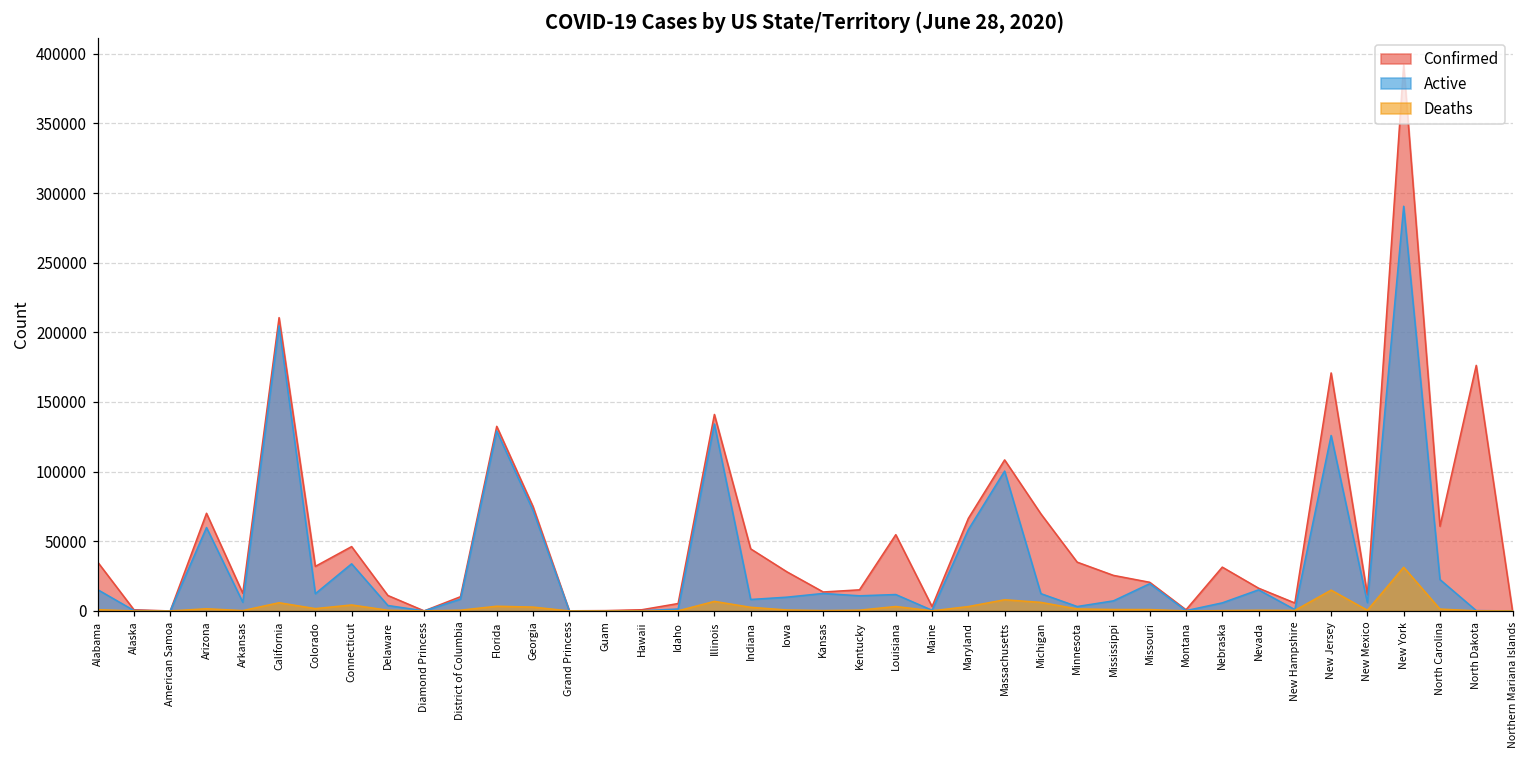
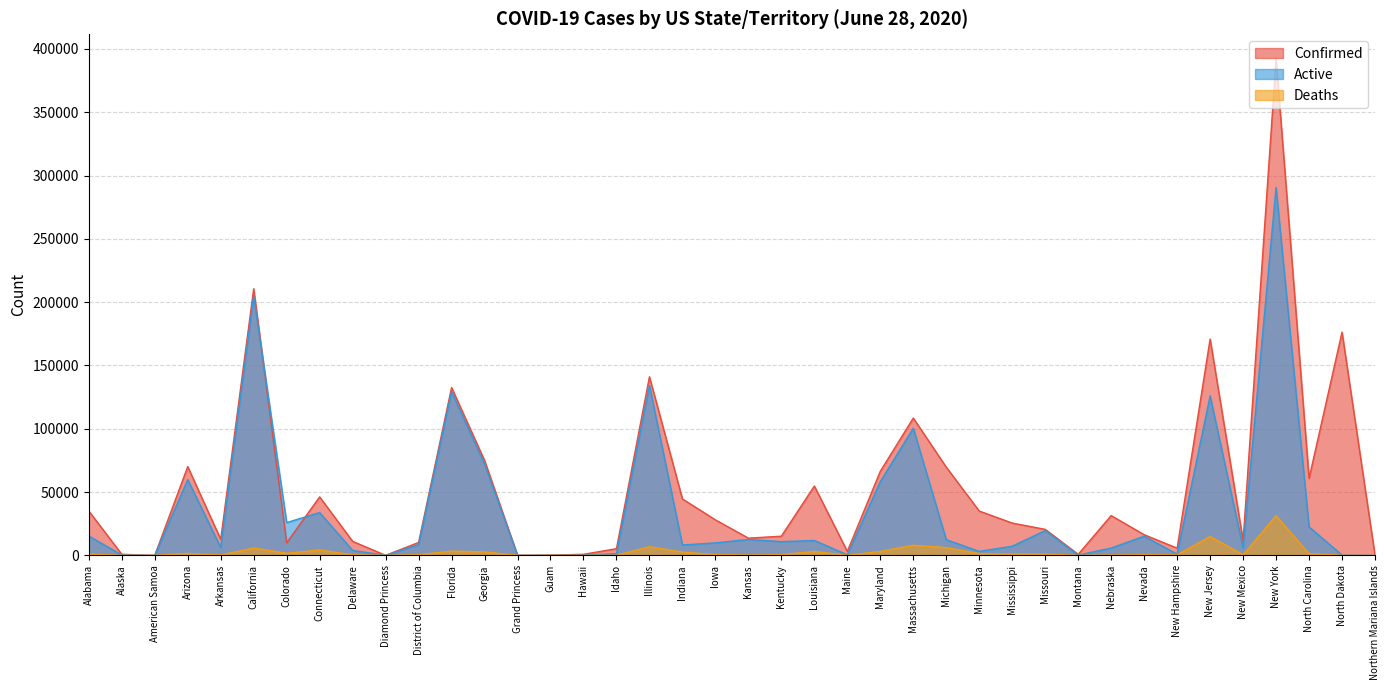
  {
    "Confirmed": {
      "Alabama": 35000,
      "Arizona": 70000,
      "Arkansas": 13000,
      "California": 211000,
-     "Colorado": 32000,
+     "Colorado": 10000,
      "Connecticut": 46000,
      "Delaware": 11000,
      "Florida": 133000,
      "Georgia": 75000,
      "Idaho": 5000,
      "Illinois": 141000,
      "Indiana": 45000,
      "Iowa": 28000,
      "Kentucky": 15000,
      "Louisiana": 55000,
      "Maine": 3000,
      "Maryland": 66000,
      "Massachusetts": 108000,
      "Michigan": 70000,
      "Minnesota": 35000,
      "Mississippi": 26000,
      "Nebraska": 31000,
      "New Hampshire": 6000,
      "New Jersey": 171000,
      "New Mexico": 12000,
      "North Carolina": 61000,
      "North Dakota": 176000
    },
    "Active": {
      "Alabama": 15000,
      "Arizona": 60000,
      "Arkansas": 6000,
      "California": 205000,
-     "Colorado": 12000,
+     "Colorado": 26000,
      "Connecticut": 34000,
      "Delaware": 4000,
      "Florida": 129000,
      "Georgia": 72000,
      "Illinois": 134000,
      "Indiana": 8000,
      "Iowa": 10000,
      "Kentucky": 11000,
      "Louisiana": 12000,
      "Maryland": 58000,
      "Massachusetts": 100000,
      "Michigan": 12000,
      "Mississippi": 7000,
      "Nebraska": 6000,
      "New Jersey": 126000,
      "New Mexico": 6000,
      "New York": 291000,
      "North Carolina": 23000
    },
    "Deaths": {
      "Alabama": 1000,
      "Arizona": 2000,
      "Arkansas": 0,
      "California": 6000,
      "Colorado": 2000,
      "Connecticut": 4000,
      "Delaware": 1000,
      "District of Columbia": 1000,
      "Florida": 3000,
      "Georgia": 3000,
      "Illinois": 7000,
      "Indiana": 3000,
      "Iowa": 1000,
      "Kansas": 0,
      "Kentucky": 1000,
      "Louisiana": 3000,
      "Maryland": 3000,
      "Massachusetts": 8000,
      "Michigan": 6000,
      "Mississippi": 1000,
      "Missouri": 1000,
      "Nebraska": 0,
      "Nevada": 1000,
      "New Jersey": 15000,
      "New Mexico": 0,
      "New York": 31000,
      "North Carolina": 1000
    }
  }
